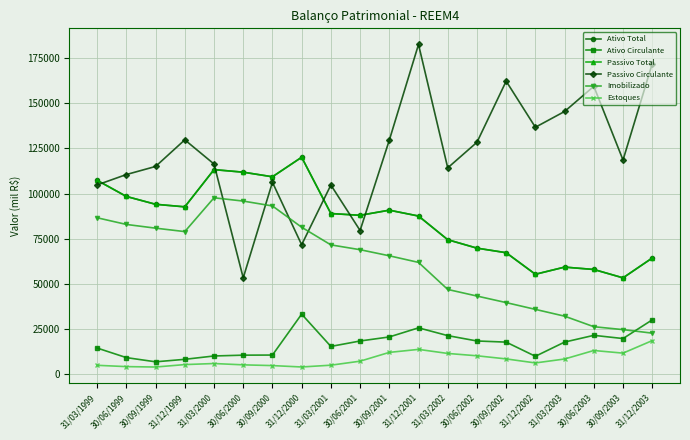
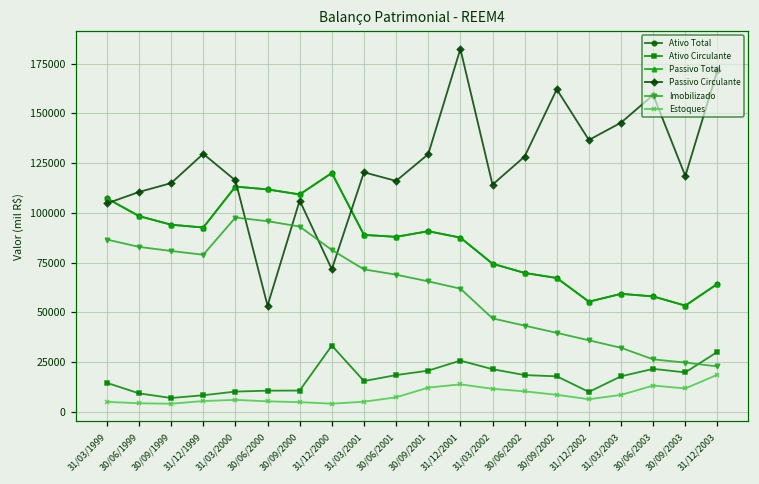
  {
    "Passivo Circulante": {
      "31/03/1999": 105000,
      "30/06/1999": 110000,
      "30/09/1999": 115000,
      "31/12/1999": 130000,
      "31/03/2000": 116000,
      "30/06/2000": 53000,
      "30/09/2000": 106000,
      "31/12/2000": 72000,
-     "31/03/2001": 105000,
-     "30/06/2001": 80000,
+     "31/03/2001": 120000,
+     "30/06/2001": 116000,
      "30/09/2001": 130000,
      "31/12/2001": 182000,
      "31/03/2002": 114000,
      "30/06/2002": 128000,
      "30/09/2002": 162000,
      "31/12/2002": 137000,
      "31/03/2003": 145000,
      "30/09/2003": 119000
    }
  }
